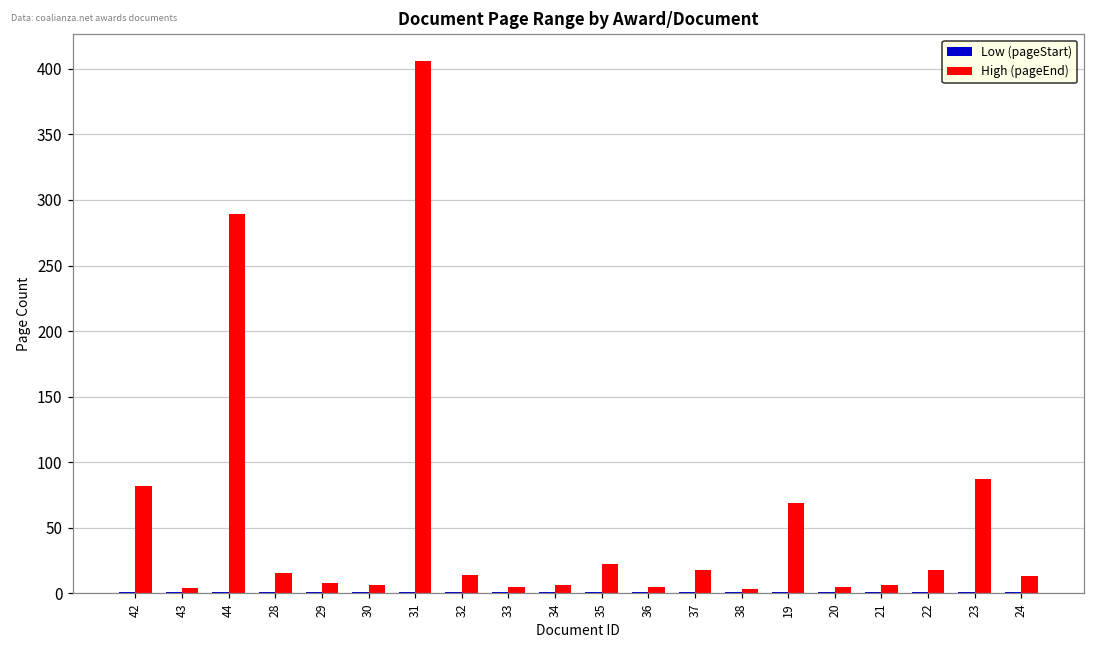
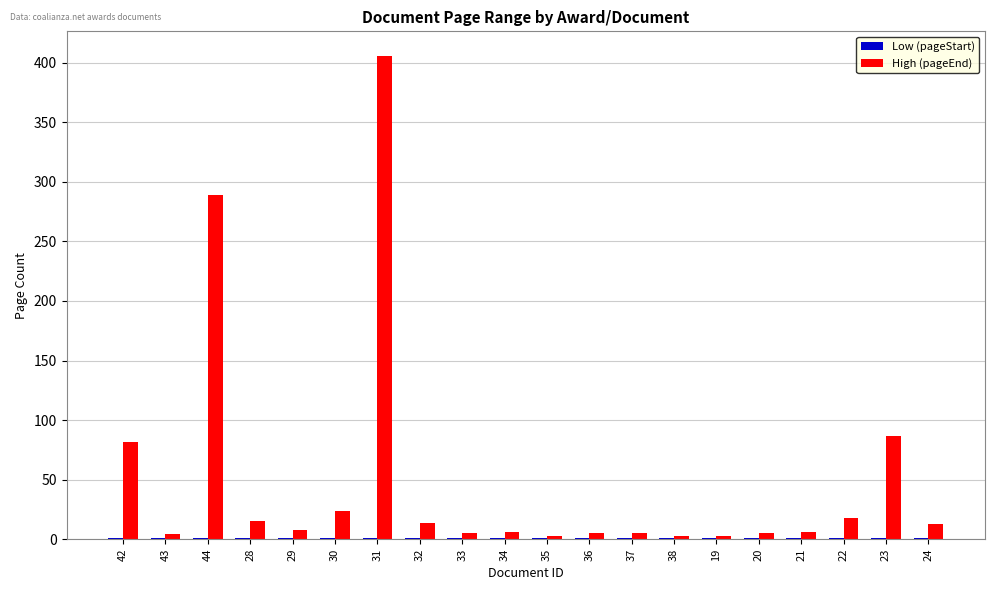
  {
    "High (pageEnd)": {
      "42": 82,
      "43": 4,
      "44": 289,
      "28": 15,
      "29": 8,
-     "30": 6,
+     "30": 24,
      "31": 406,
      "32": 14,
      "33": 5,
      "34": 6,
-     "35": 22,
+     "35": 3,
      "36": 5,
-     "37": 18,
+     "37": 5,
      "38": 3,
-     "19": 69,
+     "19": 3,
      "20": 5,
      "21": 6,
      "22": 18,
      "23": 87,
      "24": 13
    }
  }
